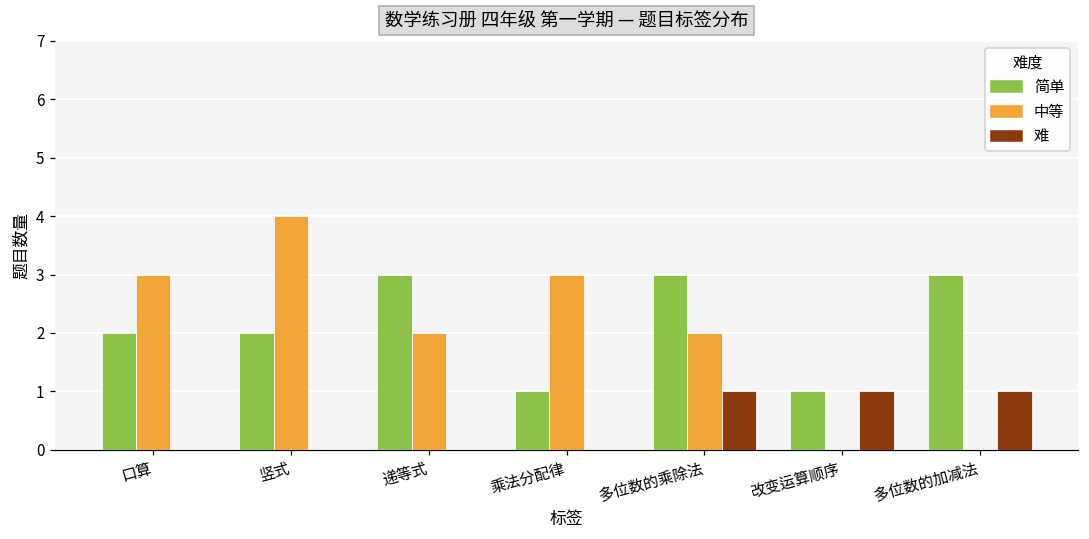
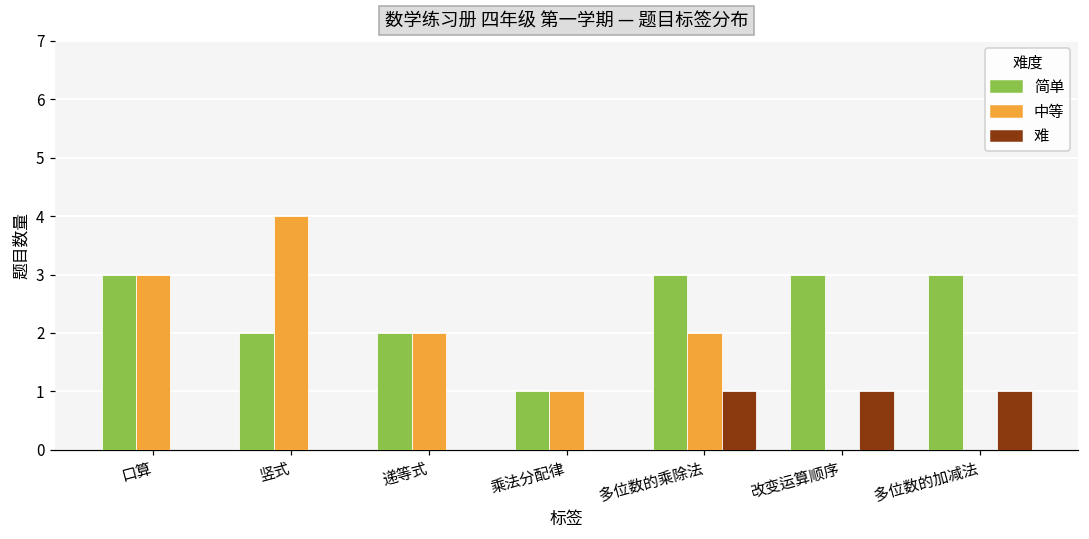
  {
    "简单": {
-     "口算": 2,
+     "口算": 3,
      "竖式": 2,
-     "递等式": 3,
+     "递等式": 2,
      "乘法分配律": 1,
      "多位数的乘除法": 3,
-     "改变运算顺序": 1,
+     "改变运算顺序": 3,
      "多位数的加减法": 3
    },
    "中等": {
      "口算": 3,
      "竖式": 4,
      "递等式": 2,
-     "乘法分配律": 3,
+     "乘法分配律": 1,
      "多位数的乘除法": 2,
      "改变运算顺序": 0,
      "多位数的加减法": 0
    },
    "难": {
      "口算": 0,
      "竖式": 0,
      "递等式": 0,
      "乘法分配律": 0,
      "多位数的乘除法": 1,
      "改变运算顺序": 1,
      "多位数的加减法": 1
    }
  }
